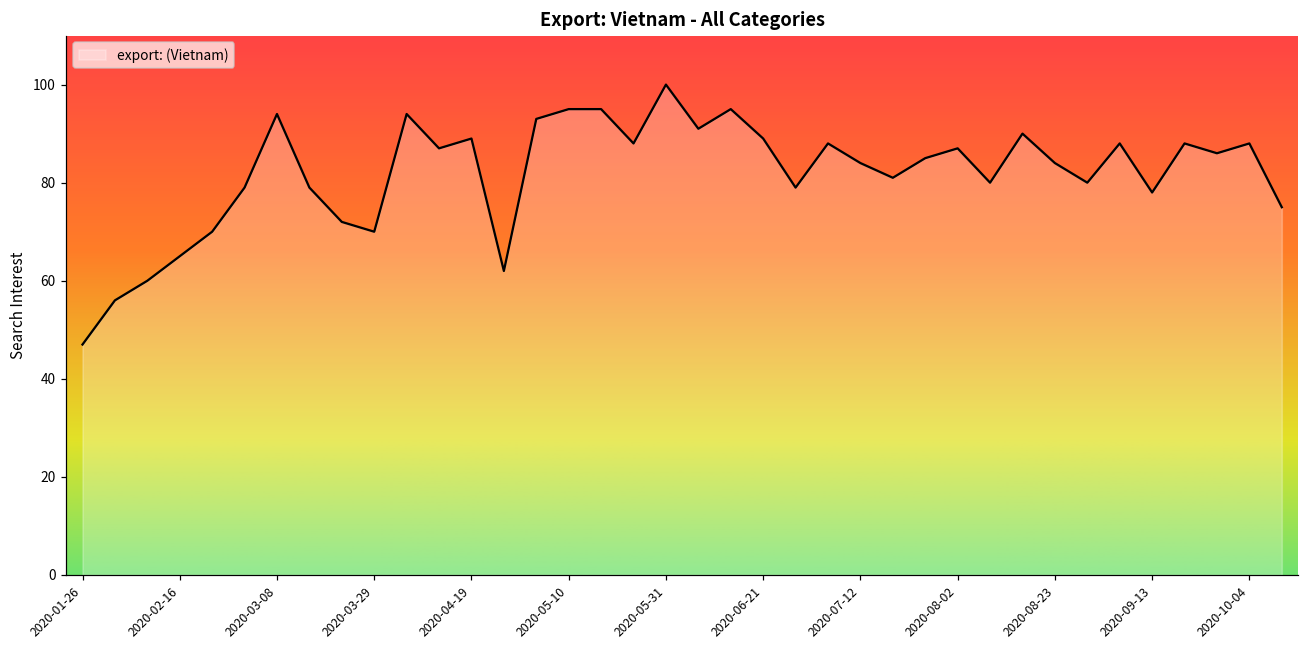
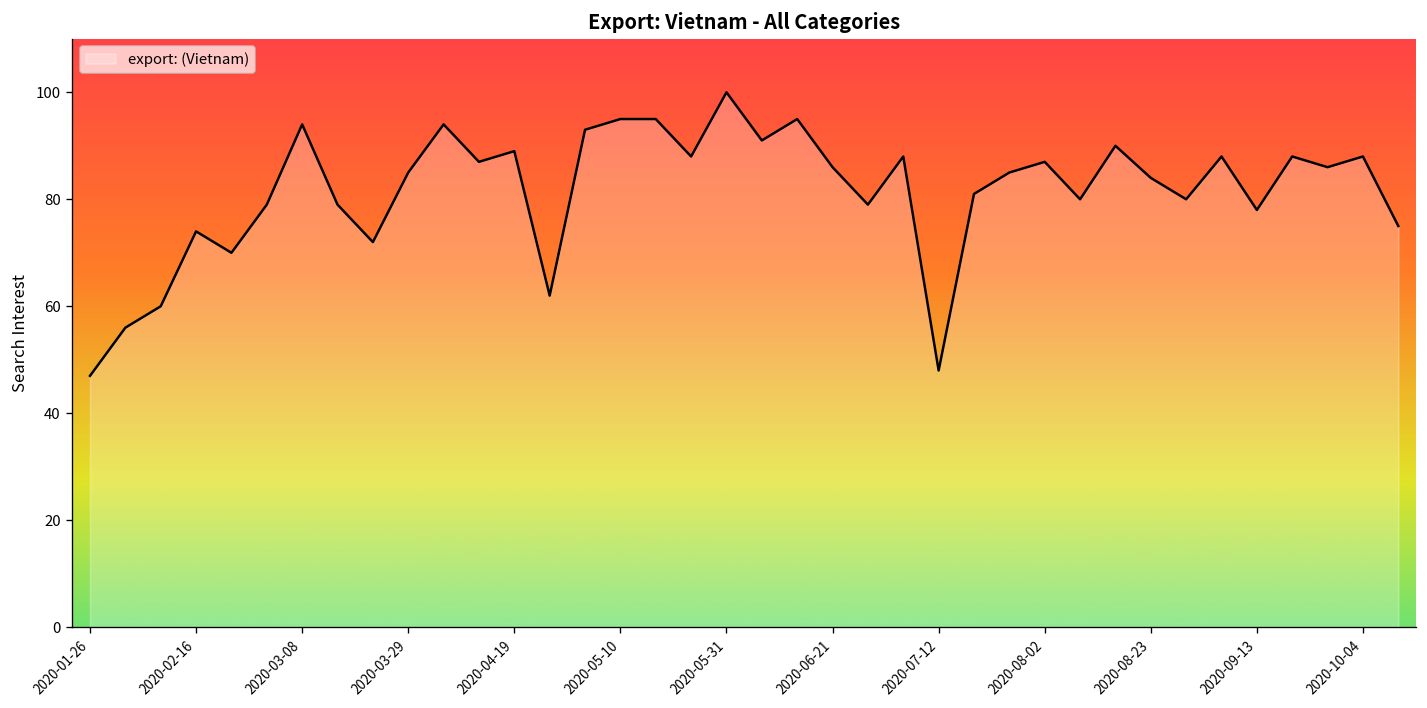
  {
    "2020-01-26": 47,
-   "2020-02-16": 65,
+   "2020-02-16": 74,
    "2020-03-08": 94,
-   "2020-03-29": 70,
+   "2020-03-29": 85,
    "2020-04-19": 89,
    "2020-05-10": 95,
    "2020-05-31": 100,
-   "2020-06-21": 89,
-   "2020-07-12": 84,
+   "2020-06-21": 86,
+   "2020-07-12": 48,
    "2020-08-02": 87,
    "2020-08-23": 84,
    "2020-09-13": 78,
    "2020-10-04": 88
  }
